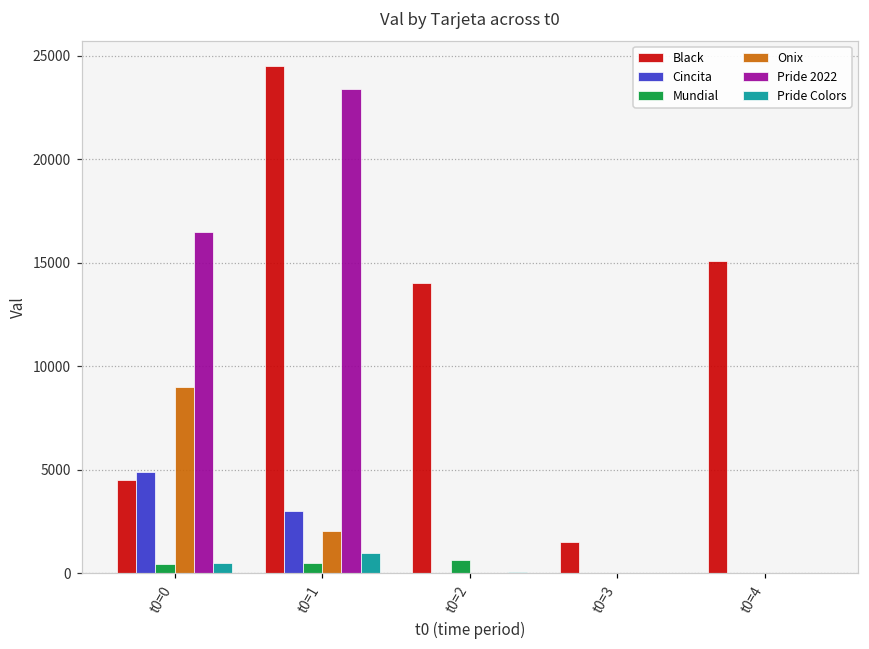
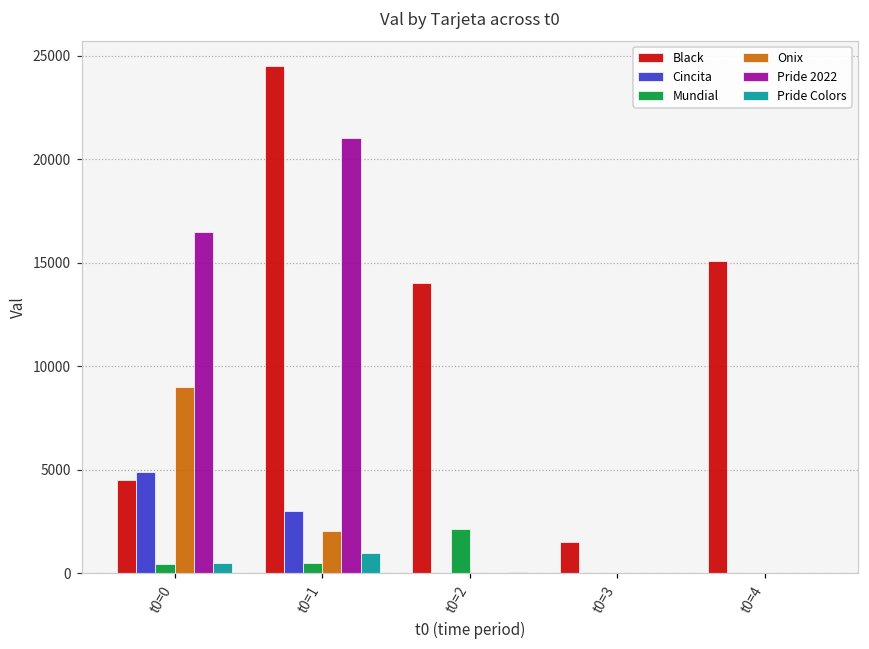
  {
    "Black": {
      "t0=0": 4500,
      "t0=1": 24500,
      "t0=2": 14000,
      "t0=3": 1500,
      "t0=4": 15100
    },
    "Cincita": {
      "t0=0": 4900,
      "t0=1": 3000,
      "t0=2": 0,
      "t0=3": 0,
      "t0=4": 0
    },
    "Mundial": {
      "t0=0": 500,
      "t0=1": 500,
-     "t0=2": 700,
+     "t0=2": 2100,
      "t0=4": 0
    },
    "Onix": {
      "t0=0": 9000,
      "t0=1": 2100,
      "t0=2": 0,
      "t0=3": 0,
      "t0=4": 0
    },
    "Pride 2022": {
      "t0=0": 16500,
-     "t0=1": 23400,
+     "t0=1": 21000,
      "t0=2": 0,
      "t0=3": 0,
      "t0=4": 0
    },
    "Pride Colors": {
      "t0=0": 500,
      "t0=1": 1000,
      "t0=3": 0,
      "t0=4": 0
    }
  }
